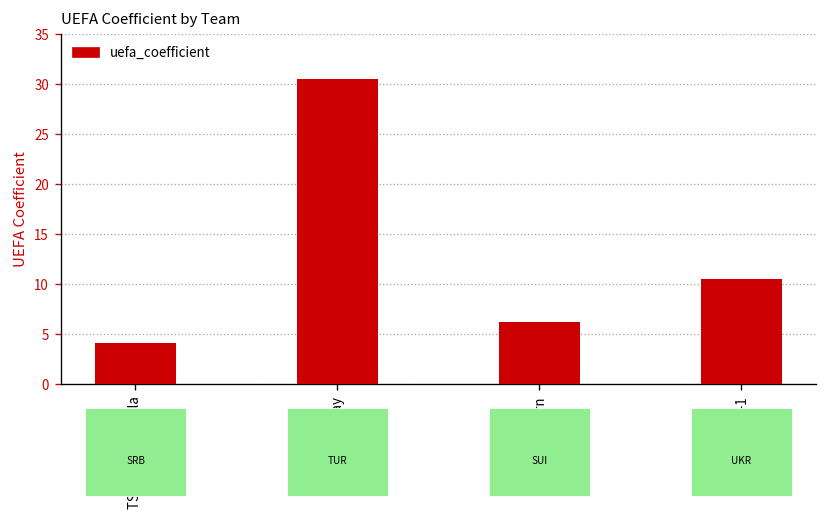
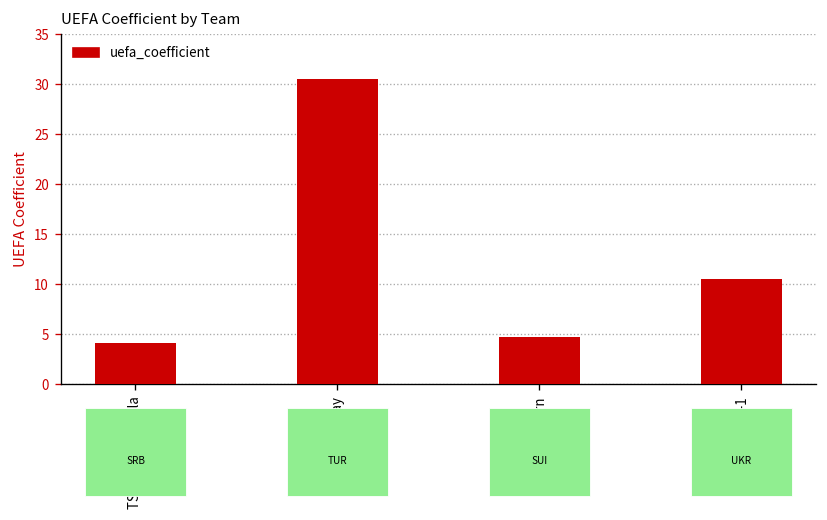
  {
    "TSC Bačka Topola": 4,
    "Galatasaray": 31,
-   "Luzern": 6,
+   "Luzern": 5,
    "Dnipro-1": 11
  }
